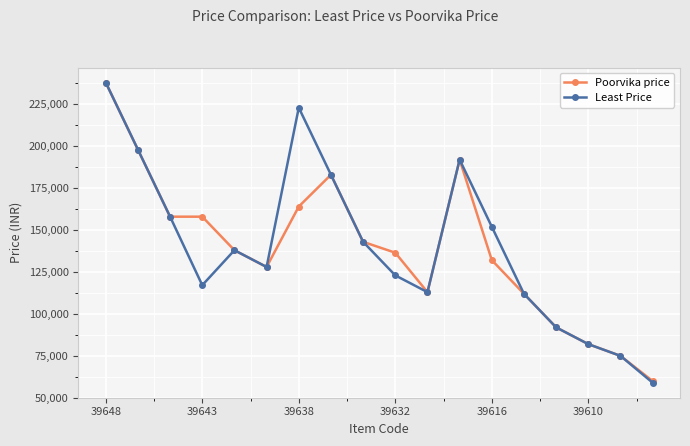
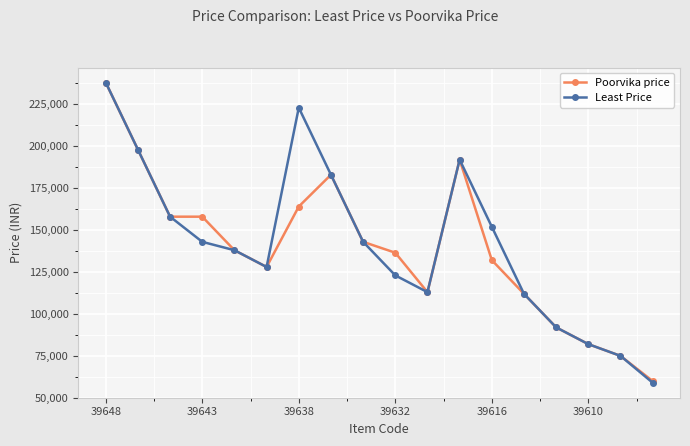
  {
    "Poorvika price": {
      "39643": "158,000",
      "39638": "164,000",
      "39632": "136,000",
      "39616": "132,000"
    },
    "Least Price": {
-     "39643": "117,000",
+     "39643": "143,000",
      "39638": "223,000",
      "39632": "123,000",
      "39616": "152,000"
    }
  }
